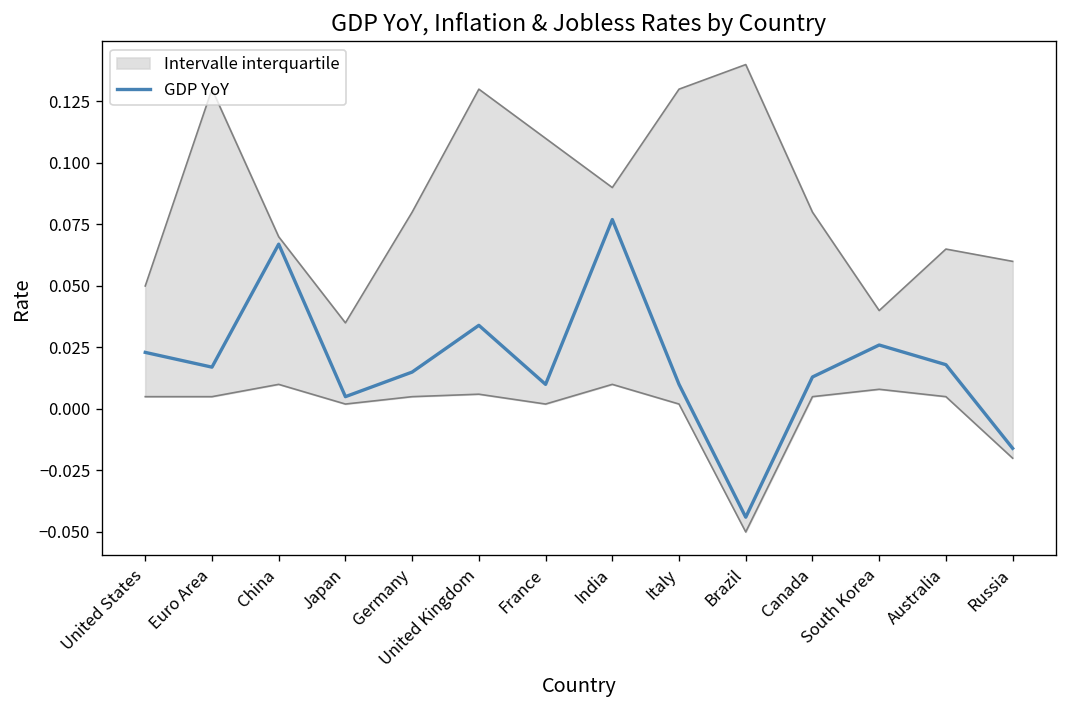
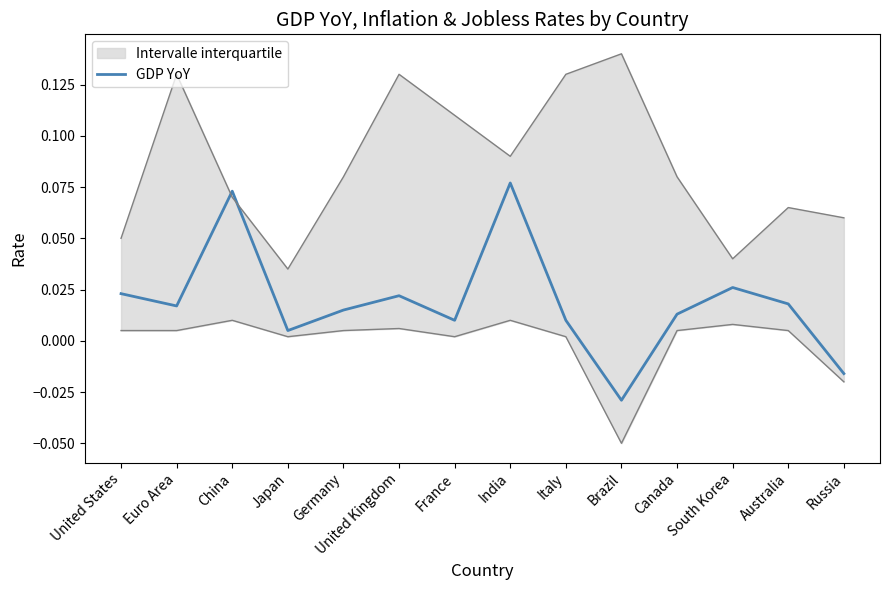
  {
    "GDP YoY": {
      "United States": 0.023,
      "Euro Area": 0.017,
-     "China": 0.067,
+     "China": 0.073,
      "Japan": 0.005,
      "Germany": 0.015,
-     "United Kingdom": 0.034,
+     "United Kingdom": 0.022,
      "France": 0.010,
      "India": 0.077,
      "Italy": 0.010,
-     "Brazil": -0.044,
+     "Brazil": -0.029,
      "Canada": 0.013,
      "South Korea": 0.026,
      "Australia": 0.018,
      "Russia": -0.016
    },
    "Intervalle interquartile": {
      "United States": 0.050,
      "China": 0.070,
      "Japan": 0.035,
      "Germany": 0.080,
      "United Kingdom": 0.130,
      "France": 0.110,
      "India": 0.090,
      "Italy": 0.130,
      "Brazil": 0.140,
      "Canada": 0.080,
      "South Korea": 0.040,
      "Australia": 0.065,
      "Russia": 0.060
    }
  }
